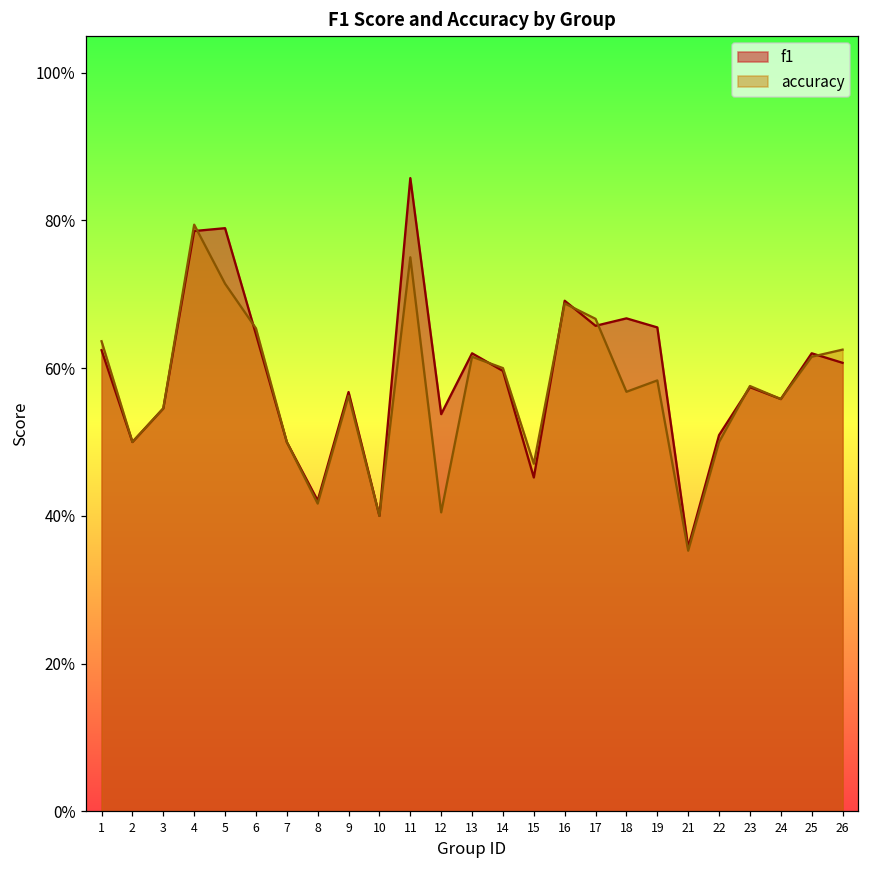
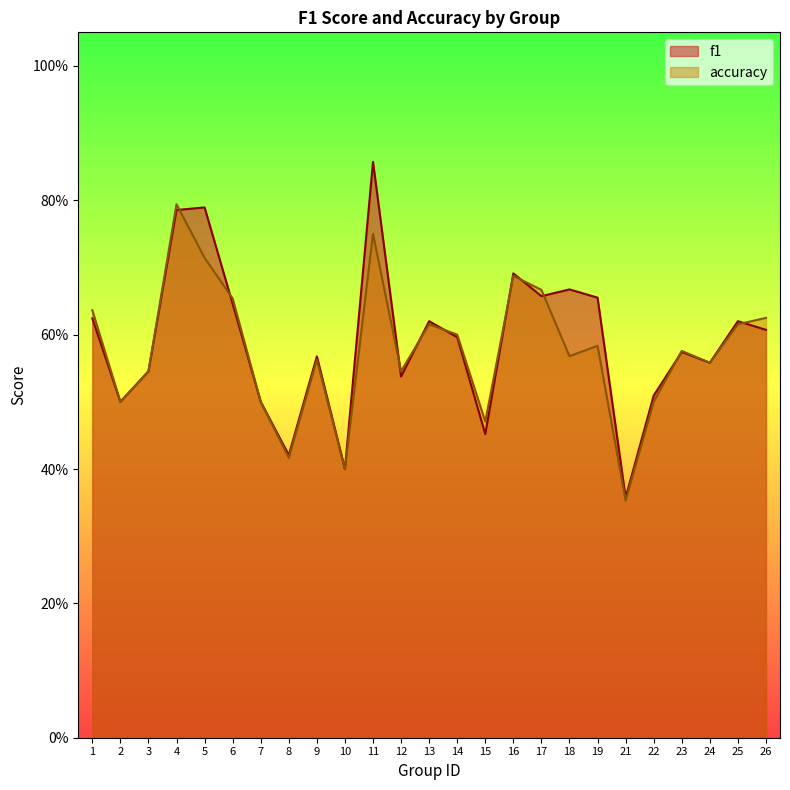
  {
    "f1": {
      "1": "62%",
      "4": "79%",
      "5": "79%",
      "6": "65%",
      "8": "42%",
      "9": "57%",
      "11": "86%",
      "12": "54%",
      "13": "62%",
      "14": "60%",
      "15": "45%",
      "17": "66%",
      "18": "67%",
      "19": "66%",
      "21": "36%",
      "22": "51%",
      "25": "62%",
      "26": "61%"
    },
    "accuracy": {
      "1": "64%",
      "4": "79%",
      "5": "71%",
      "6": "65%",
      "8": "42%",
      "9": "56%",
      "11": "75%",
-     "12": "40%",
+     "12": "55%",
      "13": "62%",
      "14": "60%",
      "15": "47%",
      "17": "67%",
      "18": "57%",
      "19": "58%",
      "21": "35%",
      "22": "50%",
      "25": "62%",
      "26": "63%"
    }
  }
